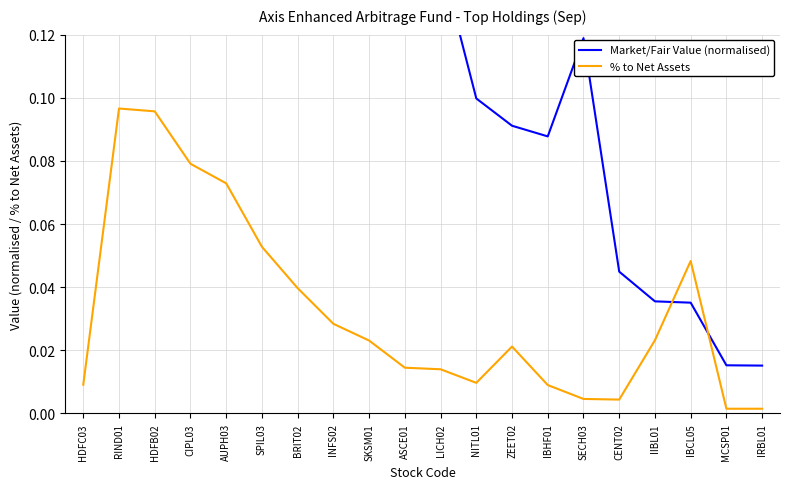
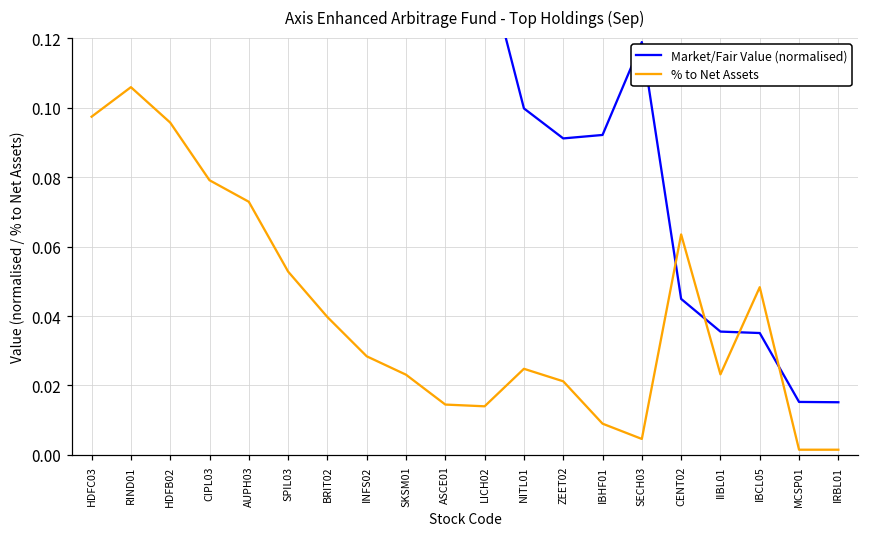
  {
    "Market/Fair Value (normalised)": {
      "NITL01": 0.100,
      "ZEET02": 0.091,
-     "IBHF01": 0.088,
+     "IBHF01": 0.092,
      "SECH03": 0.119,
      "CENT02": 0.045,
      "IIBL01": 0.036,
      "IBCL05": 0.035,
      "MCSP01": 0.015,
      "IRBL01": 0.015
    },
    "% to Net Assets": {
-     "HDFC03": 0.009,
-     "RIND01": 0.097,
+     "HDFC03": 0.097,
+     "RIND01": 0.106,
      "HDFB02": 0.096,
      "CIPL03": 0.079,
      "AUPH03": 0.073,
      "SPIL03": 0.053,
      "BRIT02": 0.040,
      "INFS02": 0.028,
      "SKSM01": 0.023,
      "ASCE01": 0.015,
      "LICH02": 0.014,
-     "NITL01": 0.010,
+     "NITL01": 0.025,
      "ZEET02": 0.021,
      "IBHF01": 0.009,
      "SECH03": 0.005,
-     "CENT02": 0.004,
+     "CENT02": 0.064,
      "IIBL01": 0.023,
      "IBCL05": 0.048,
      "MCSP01": 0.002,
      "IRBL01": 0.002
    }
  }
